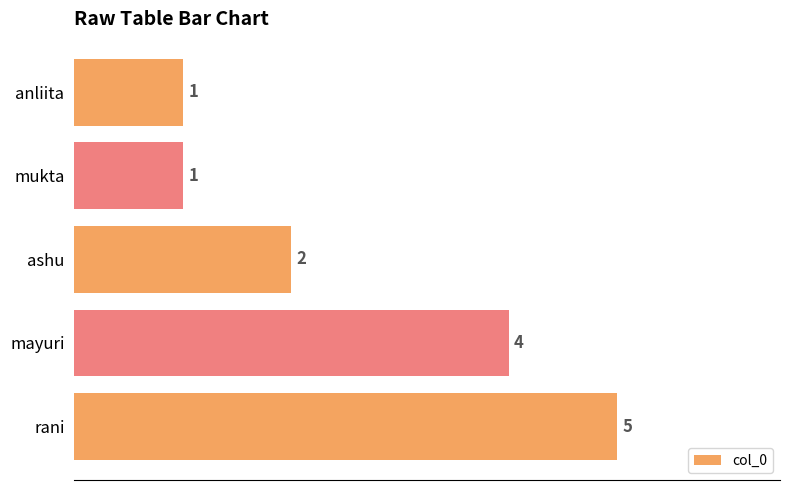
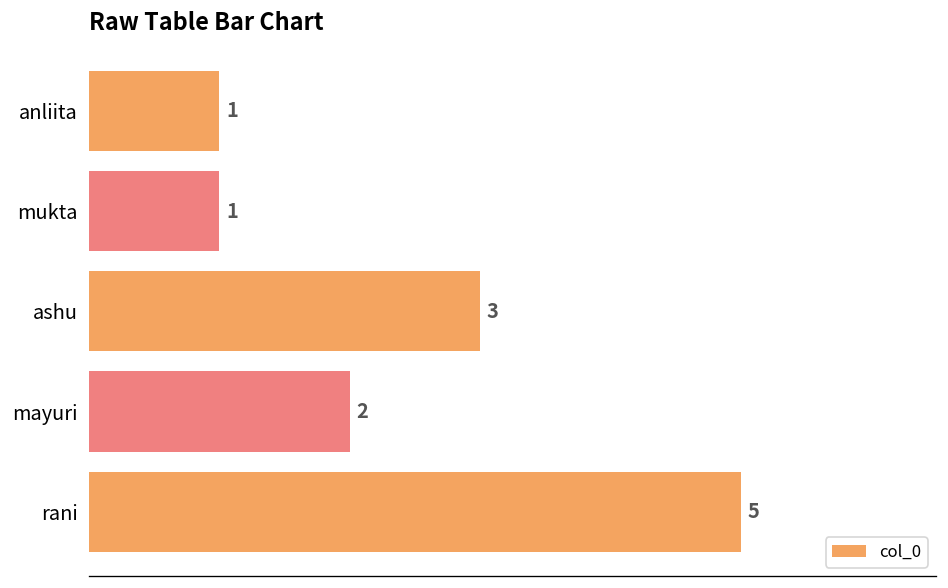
  {
    "anliita": 1,
    "mukta": 1,
-   "ashu": 2,
-   "mayuri": 4,
+   "ashu": 3,
+   "mayuri": 2,
    "rani": 5
  }
